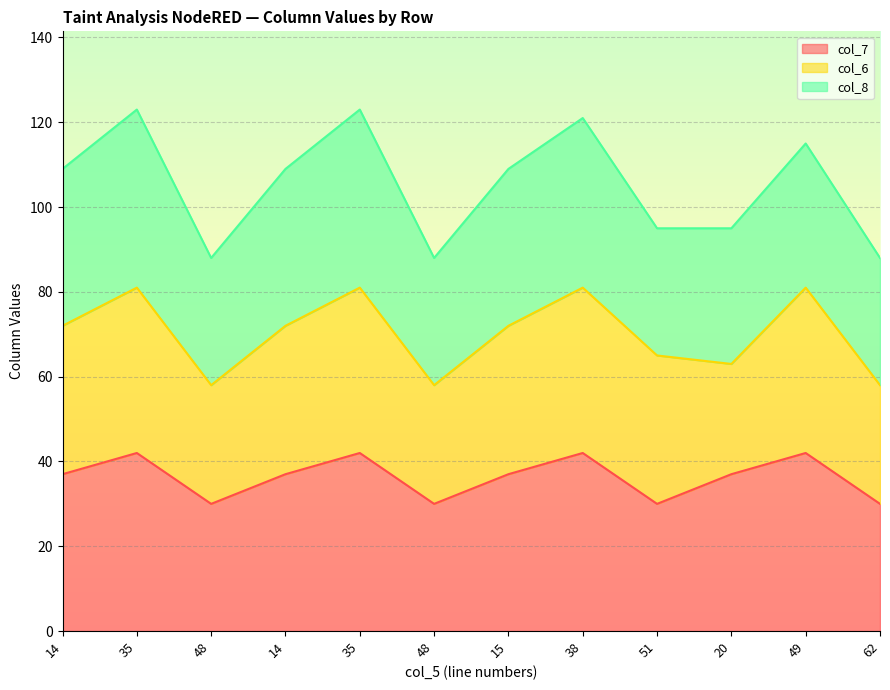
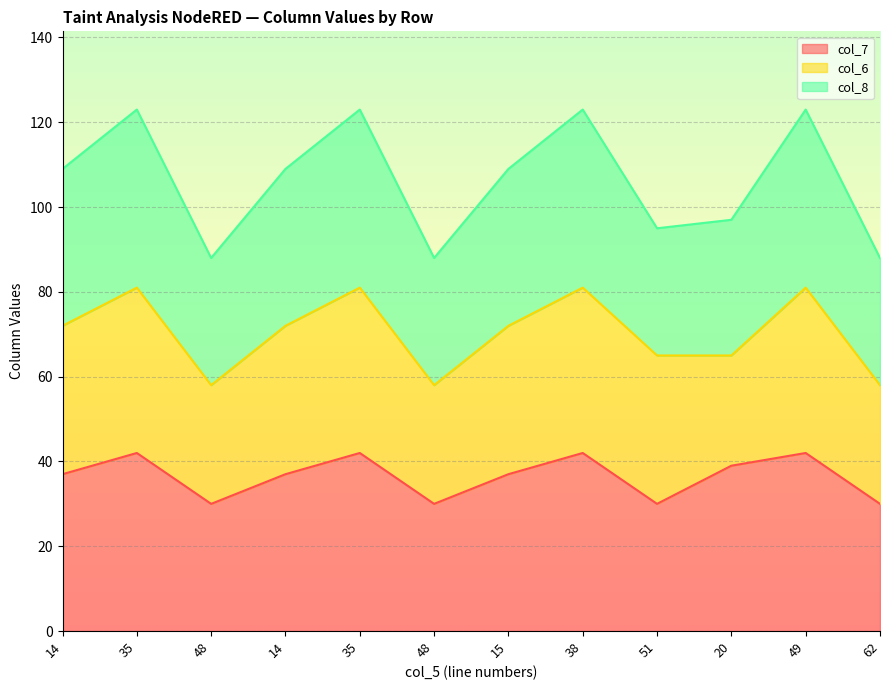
  {
    "col_7": {
      "15": 37,
      "38": 42,
      "51": 30,
-     "20": 37,
+     "20": 39,
      "49": 42,
      "62": 30
    },
    "col_6": {
      "15": 35,
      "38": 39,
      "51": 35,
      "20": 26,
      "49": 39,
      "62": 28
    },
    "col_8": {
      "15": 37,
-     "38": 40,
+     "38": 42,
      "51": 30,
      "20": 32,
-     "49": 34,
+     "49": 42,
      "62": 30
    }
  }
